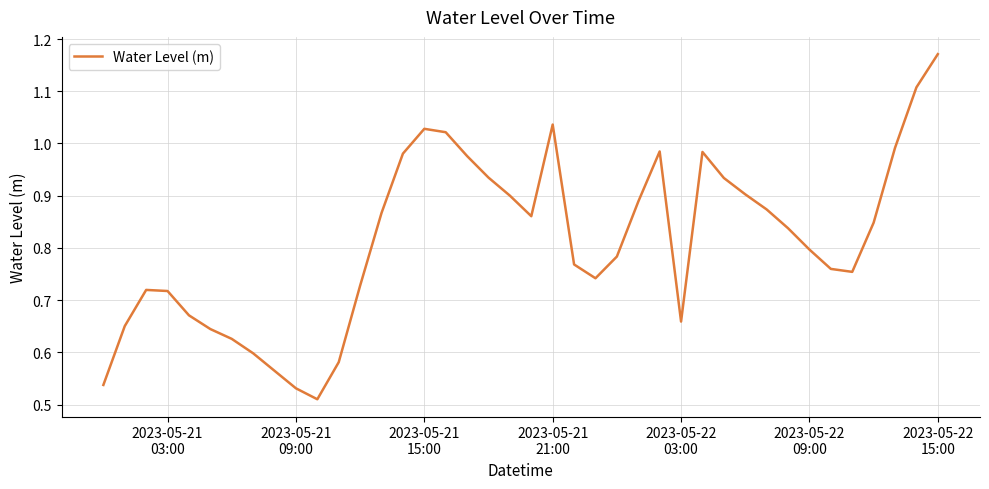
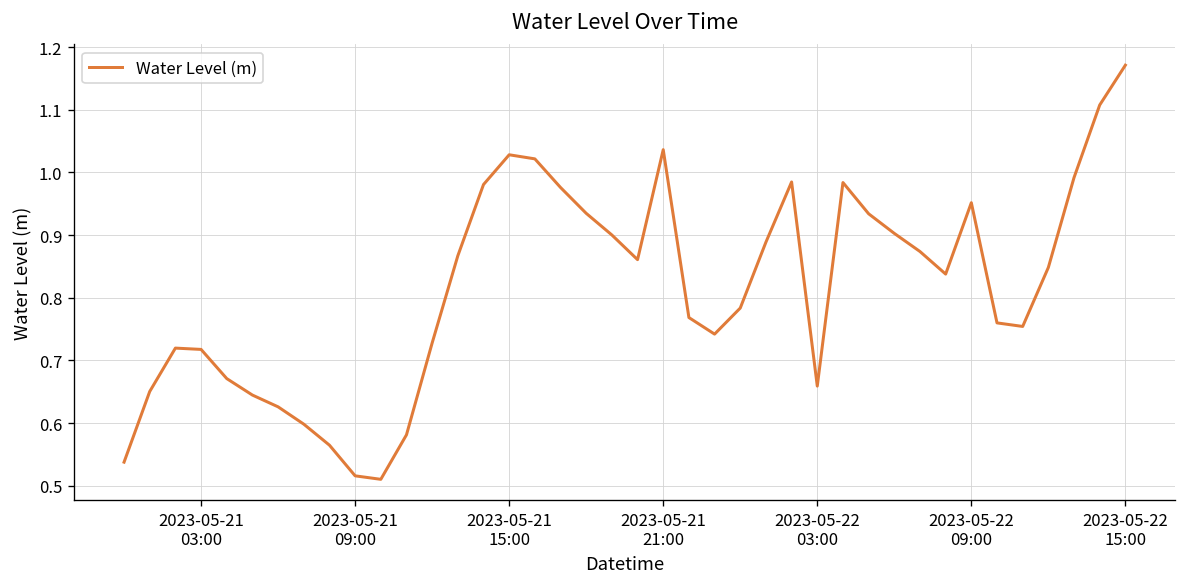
  {
    "2023-05-21 03:00": 0.72,
-   "2023-05-21 09:00": 0.53,
+   "2023-05-21 09:00": 0.52,
    "2023-05-21 15:00": 1.03,
    "2023-05-21 21:00": 1.04,
    "2023-05-22 03:00": 0.66,
-   "2023-05-22 09:00": 0.80,
+   "2023-05-22 09:00": 0.95,
    "2023-05-22 15:00": 1.17
  }
